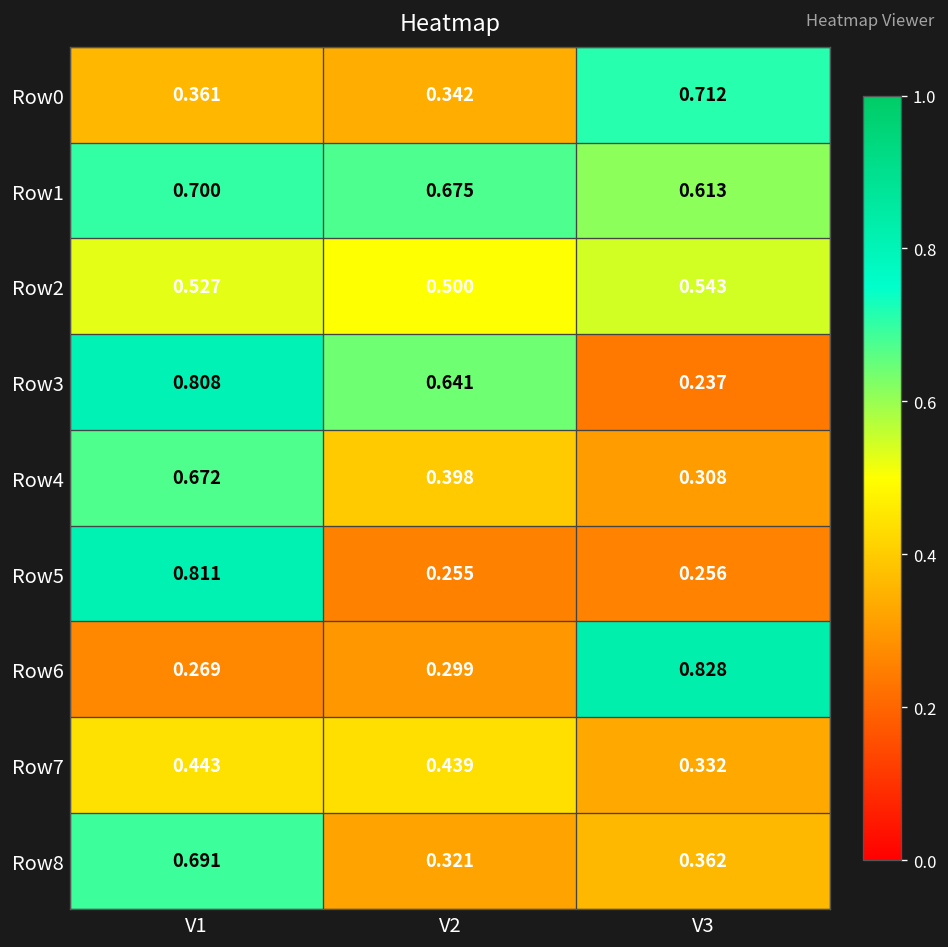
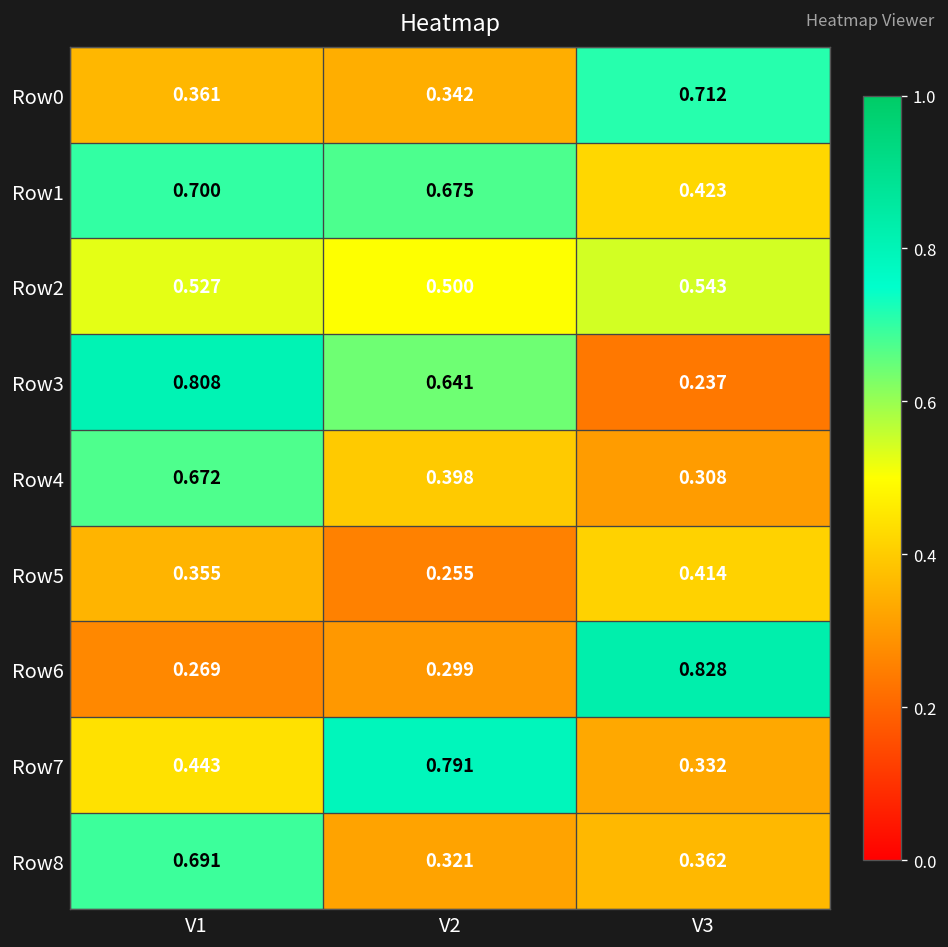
  {
    "Row0": {
      "V1": 0.361,
      "V2": 0.342,
      "V3": 0.712
    },
    "Row1": {
      "V1": 0.700,
      "V2": 0.675,
-     "V3": 0.613
+     "V3": 0.423
    },
    "Row2": {
      "V1": 0.527,
      "V2": 0.500,
      "V3": 0.543
    },
    "Row3": {
      "V1": 0.808,
      "V2": 0.641,
      "V3": 0.237
    },
    "Row4": {
      "V1": 0.672,
      "V2": 0.398,
      "V3": 0.308
    },
    "Row5": {
-     "V1": 0.811,
+     "V1": 0.355,
      "V2": 0.255,
-     "V3": 0.256
+     "V3": 0.414
    },
    "Row6": {
      "V1": 0.269,
      "V2": 0.299,
      "V3": 0.828
    },
    "Row7": {
      "V1": 0.443,
-     "V2": 0.439,
+     "V2": 0.791,
      "V3": 0.332
    },
    "Row8": {
      "V1": 0.691,
      "V2": 0.321,
      "V3": 0.362
    }
  }
